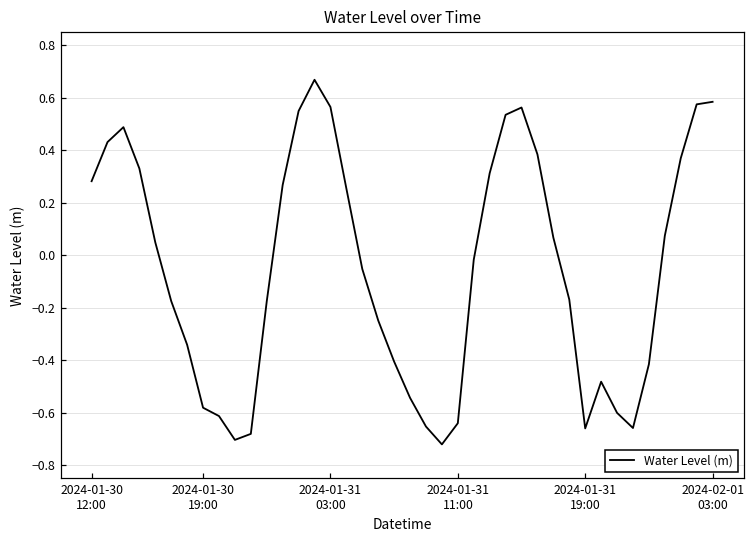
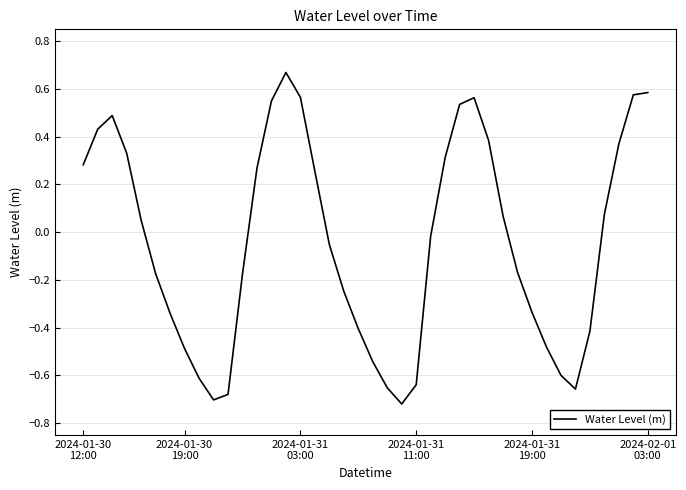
  {
    "2024-01-30 12:00": 0.28,
-   "2024-01-30 19:00": -0.58,
+   "2024-01-30 19:00": -0.49,
    "2024-01-31 03:00": 0.57,
    "2024-01-31 11:00": -0.64,
-   "2024-01-31 19:00": -0.66,
+   "2024-01-31 19:00": -0.34,
    "2024-02-01 03:00": 0.59
  }
